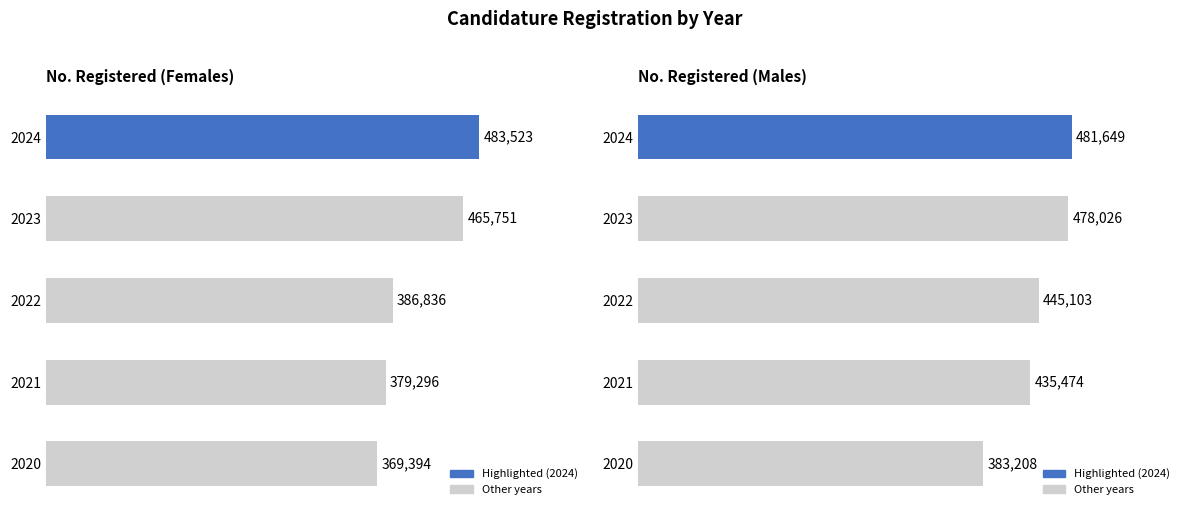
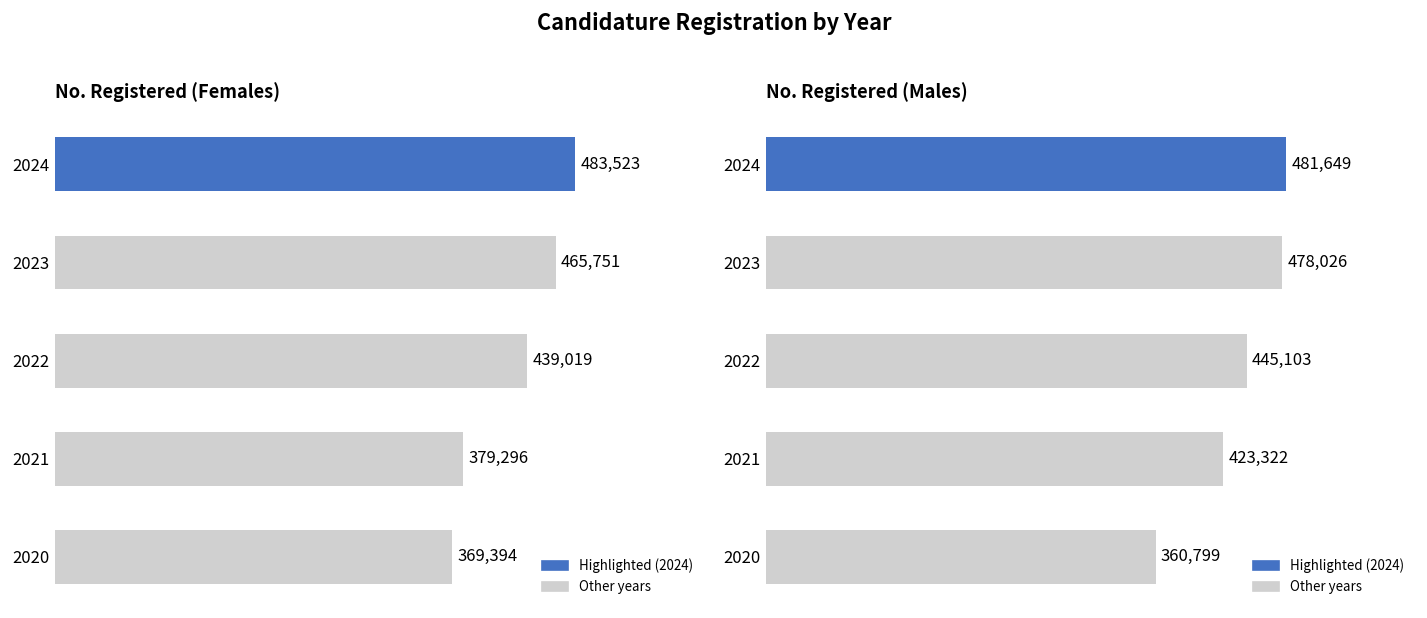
  {
    "No. Registered (Females)": {
      "2024": "483,523",
      "2023": "465,751",
-     "2022": "386,836",
+     "2022": "439,019",
      "2021": "379,296",
      "2020": "369,394"
    },
    "No. Registered (Males)": {
      "2024": "481,649",
      "2023": "478,026",
      "2022": "445,103",
-     "2021": "435,474",
-     "2020": "383,208"
+     "2021": "423,322",
+     "2020": "360,799"
    }
  }
